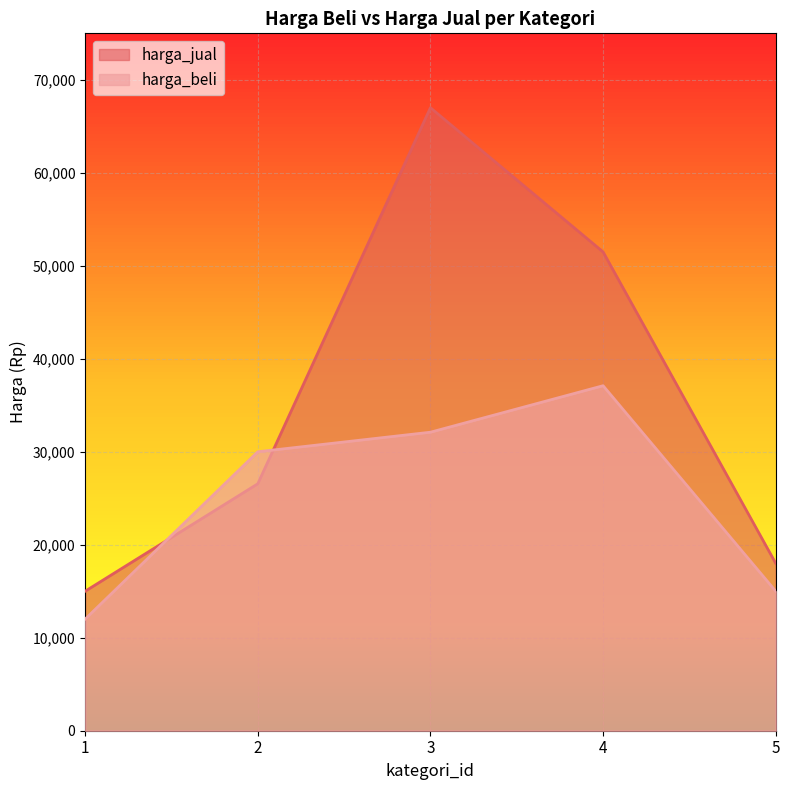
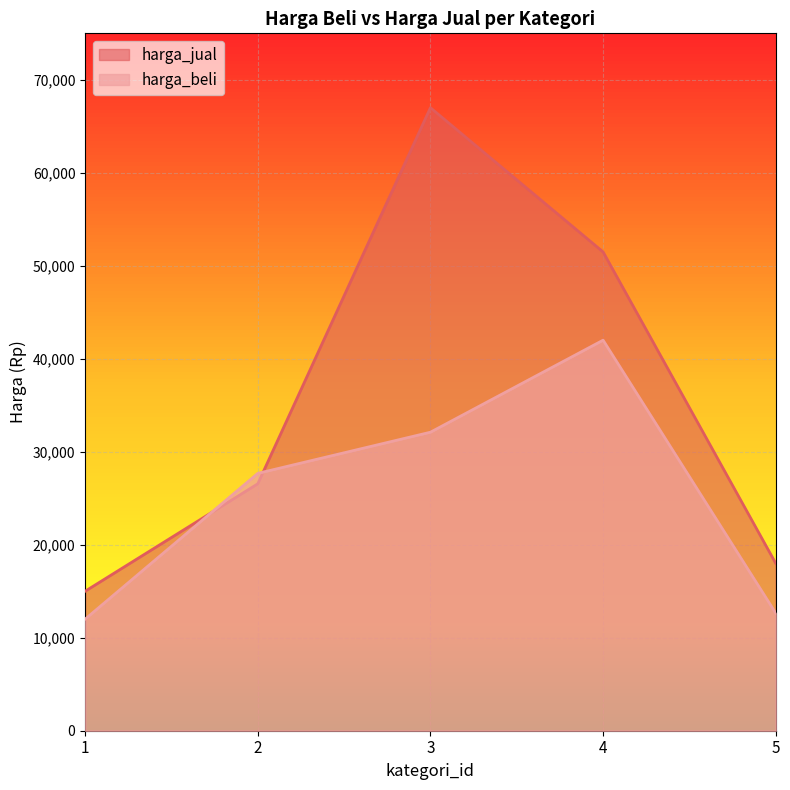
  {
    "harga_jual": {
      "1": "15,000",
      "2": "27,000",
      "3": "67,000",
      "4": "51,000",
      "5": "18,000"
    },
    "harga_beli": {
      "1": "12,000",
-     "2": "30,000",
+     "2": "28,000",
      "3": "32,000",
-     "4": "37,000",
-     "5": "15,000"
+     "4": "42,000",
+     "5": "13,000"
    }
  }
